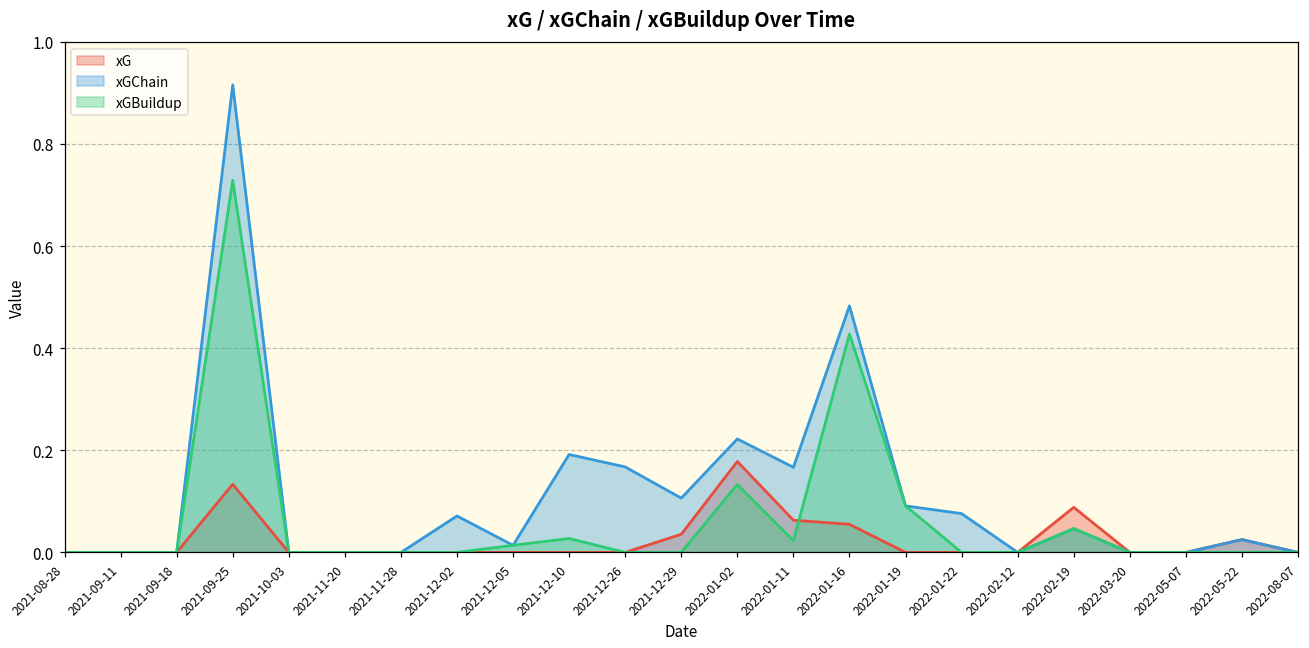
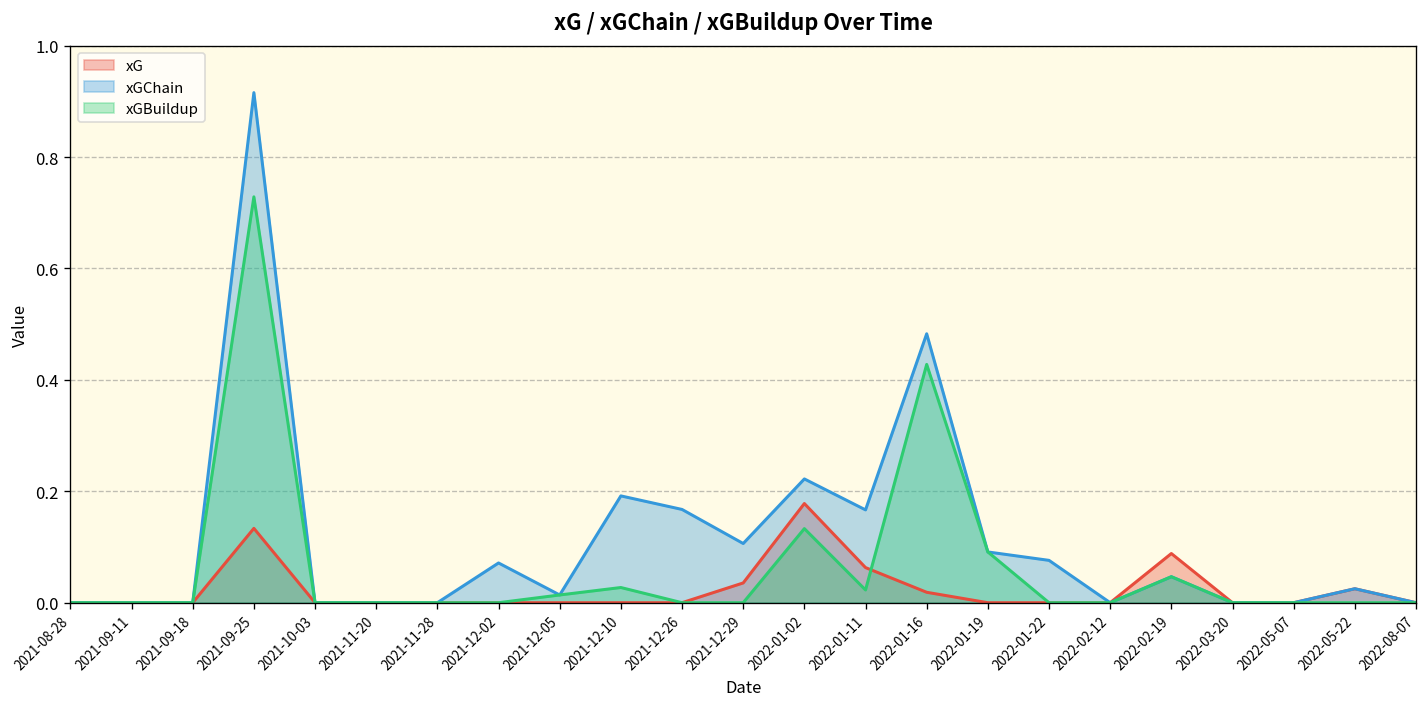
  {
    "xG": {
      "2021-09-25": 0.13,
      "2021-12-05": 0.00,
      "2021-12-10": 0.00,
      "2021-12-29": 0.04,
      "2022-01-02": 0.18,
      "2022-01-11": 0.06,
-     "2022-01-16": 0.05,
+     "2022-01-16": 0.02,
      "2022-01-19": 0.00,
      "2022-02-19": 0.09
    },
    "xGChain": {
      "2021-09-25": 0.92,
      "2021-12-02": 0.07,
      "2021-12-10": 0.19,
      "2021-12-26": 0.17,
      "2021-12-29": 0.11,
      "2022-01-02": 0.22,
      "2022-01-11": 0.17,
      "2022-01-16": 0.48,
      "2022-01-22": 0.08
    },
    "xGBuildup": {
      "2021-09-25": 0.73,
      "2021-12-10": 0.03,
      "2021-12-29": 0.00,
      "2022-01-02": 0.13,
      "2022-01-11": 0.02,
      "2022-01-16": 0.43,
      "2022-05-22": 0.00
    }
  }
